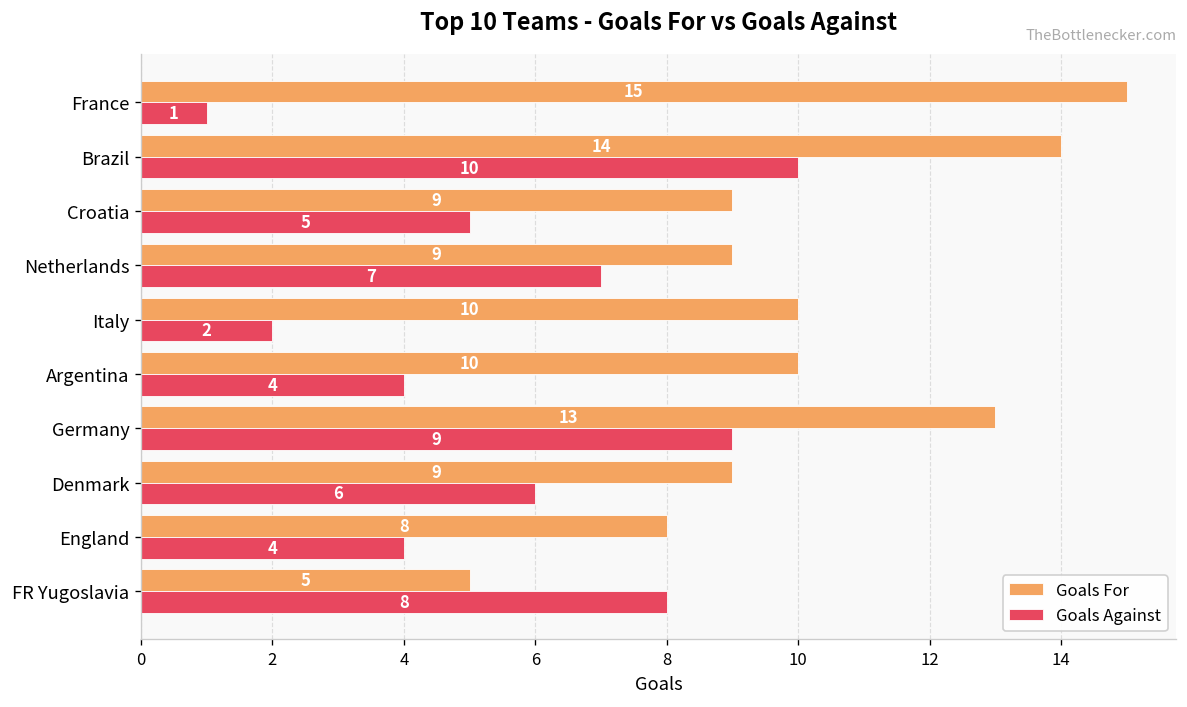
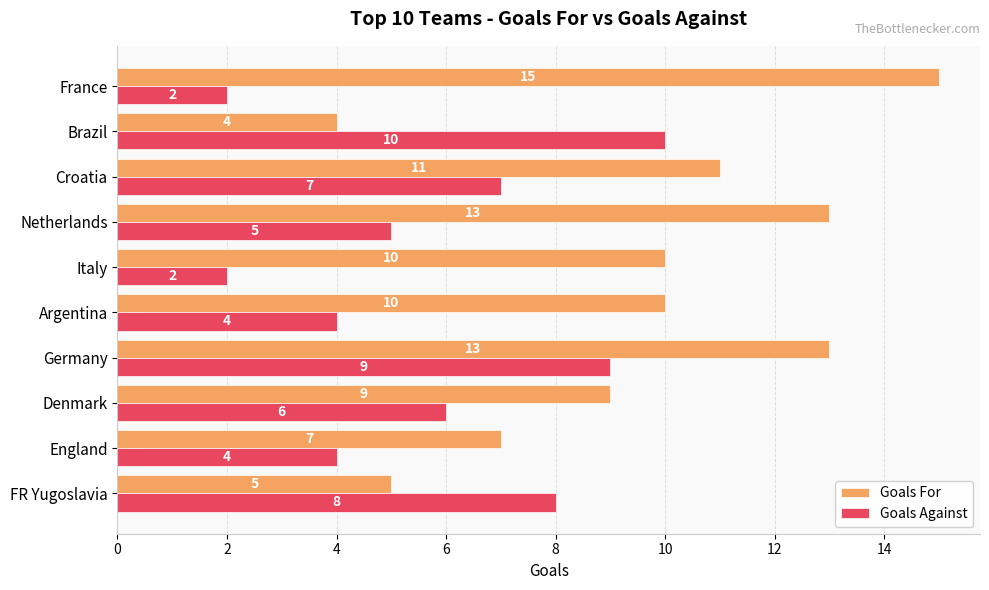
  {
    "Goals For": {
      "France": 15,
-     "Brazil": 14,
-     "Croatia": 9,
-     "Netherlands": 9,
+     "Brazil": 4,
+     "Croatia": 11,
+     "Netherlands": 13,
      "Italy": 10,
      "Argentina": 10,
      "Germany": 13,
      "Denmark": 9,
-     "England": 8,
+     "England": 7,
      "FR Yugoslavia": 5
    },
    "Goals Against": {
-     "France": 1,
+     "France": 2,
      "Brazil": 10,
-     "Croatia": 5,
-     "Netherlands": 7,
+     "Croatia": 7,
+     "Netherlands": 5,
      "Italy": 2,
      "Argentina": 4,
      "Germany": 9,
      "Denmark": 6,
      "England": 4,
      "FR Yugoslavia": 8
    }
  }
